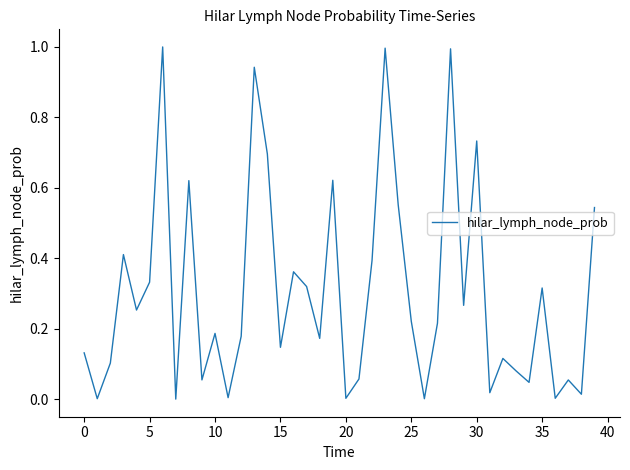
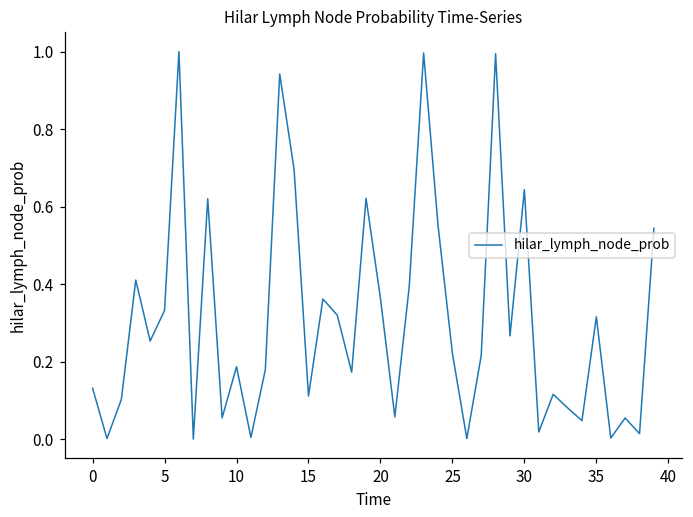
  {
    "0": 0.13,
    "5": 0.33,
    "10": 0.19,
-   "15": 0.15,
-   "20": 0.00,
+   "15": 0.11,
+   "20": 0.36,
    "25": 0.22,
-   "30": 0.73,
+   "30": 0.64,
    "35": 0.32
  }
